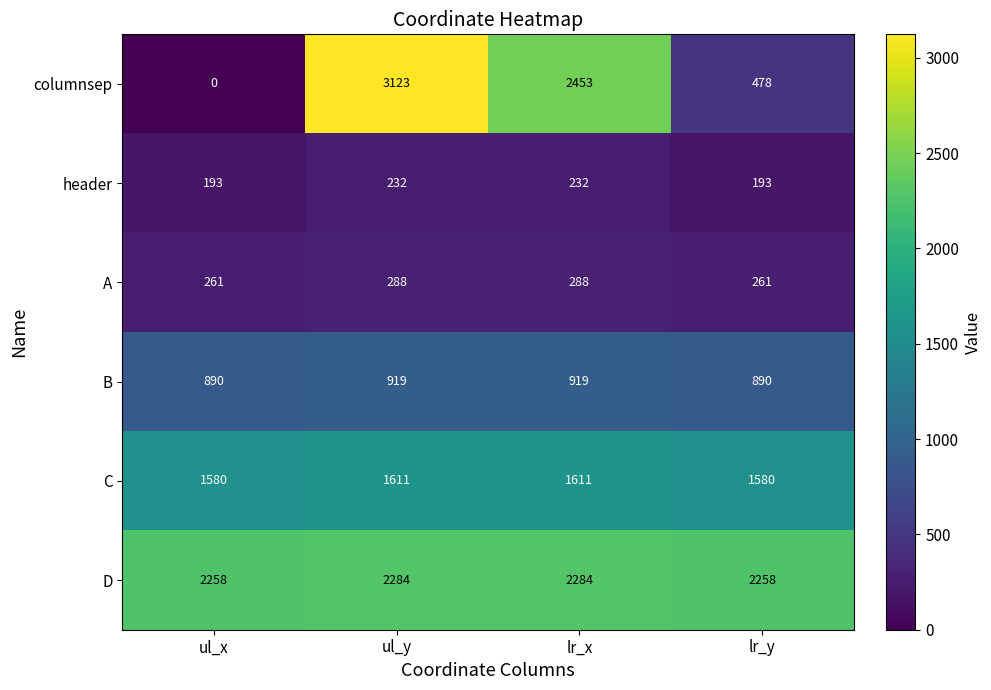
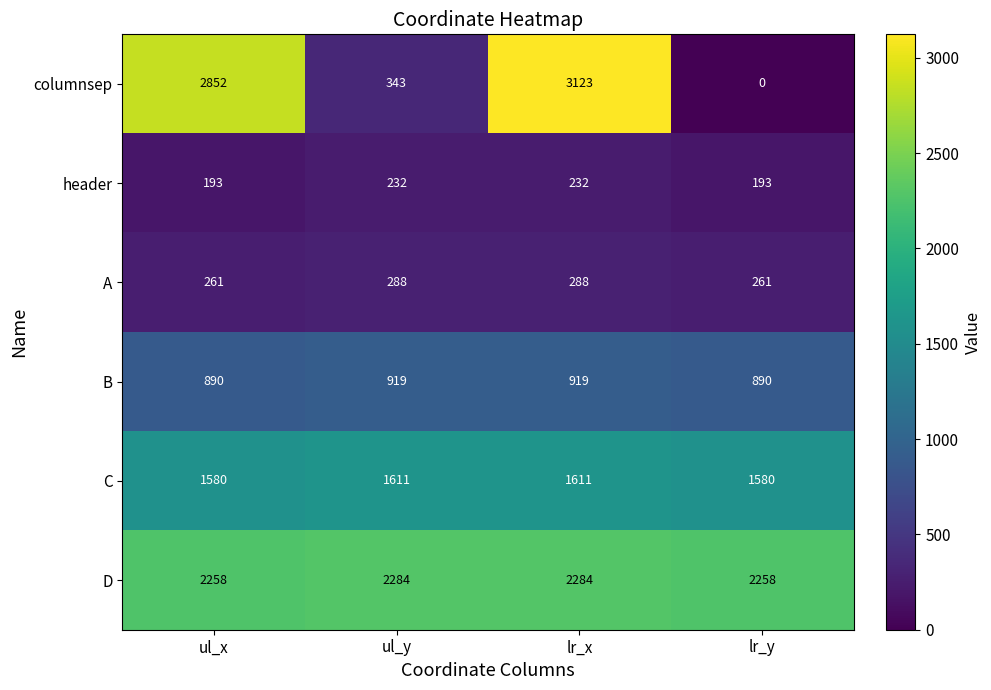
  {
    "columnsep": {
-     "ul_x": 0,
-     "ul_y": 3123,
-     "lr_x": 2453,
-     "lr_y": 478
+     "ul_x": 2852,
+     "ul_y": 343,
+     "lr_x": 3123,
+     "lr_y": 0
    },
    "header": {
      "ul_x": 193,
      "ul_y": 232,
      "lr_x": 232,
      "lr_y": 193
    },
    "A": {
      "ul_x": 261,
      "ul_y": 288,
      "lr_x": 288,
      "lr_y": 261
    },
    "B": {
      "ul_x": 890,
      "ul_y": 919,
      "lr_x": 919,
      "lr_y": 890
    },
    "C": {
      "ul_x": 1580,
      "ul_y": 1611,
      "lr_x": 1611,
      "lr_y": 1580
    },
    "D": {
      "ul_x": 2258,
      "ul_y": 2284,
      "lr_x": 2284,
      "lr_y": 2258
    }
  }
